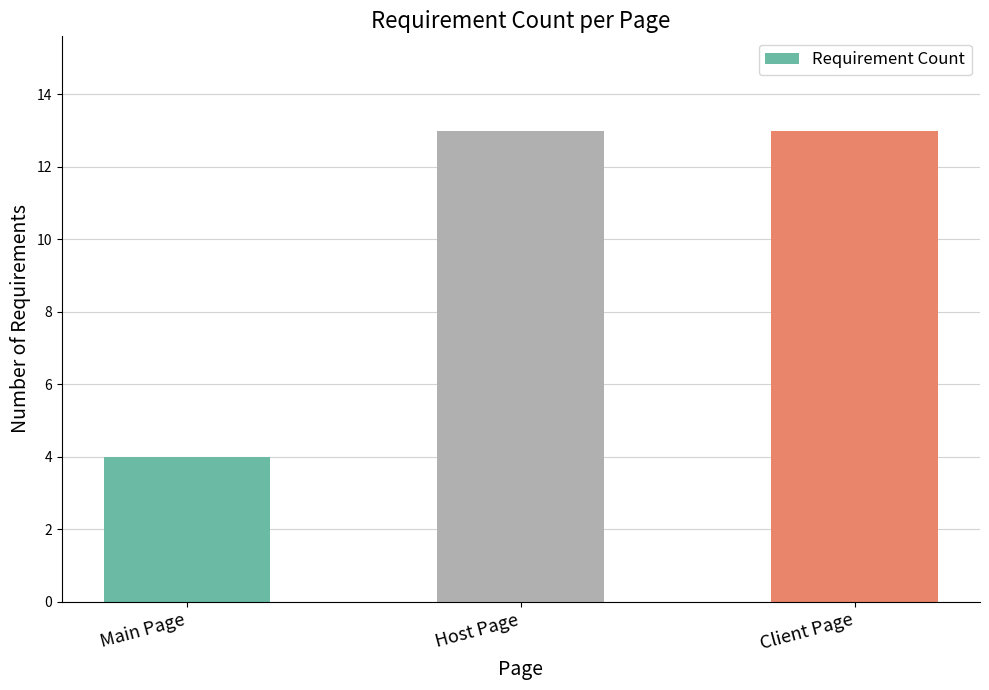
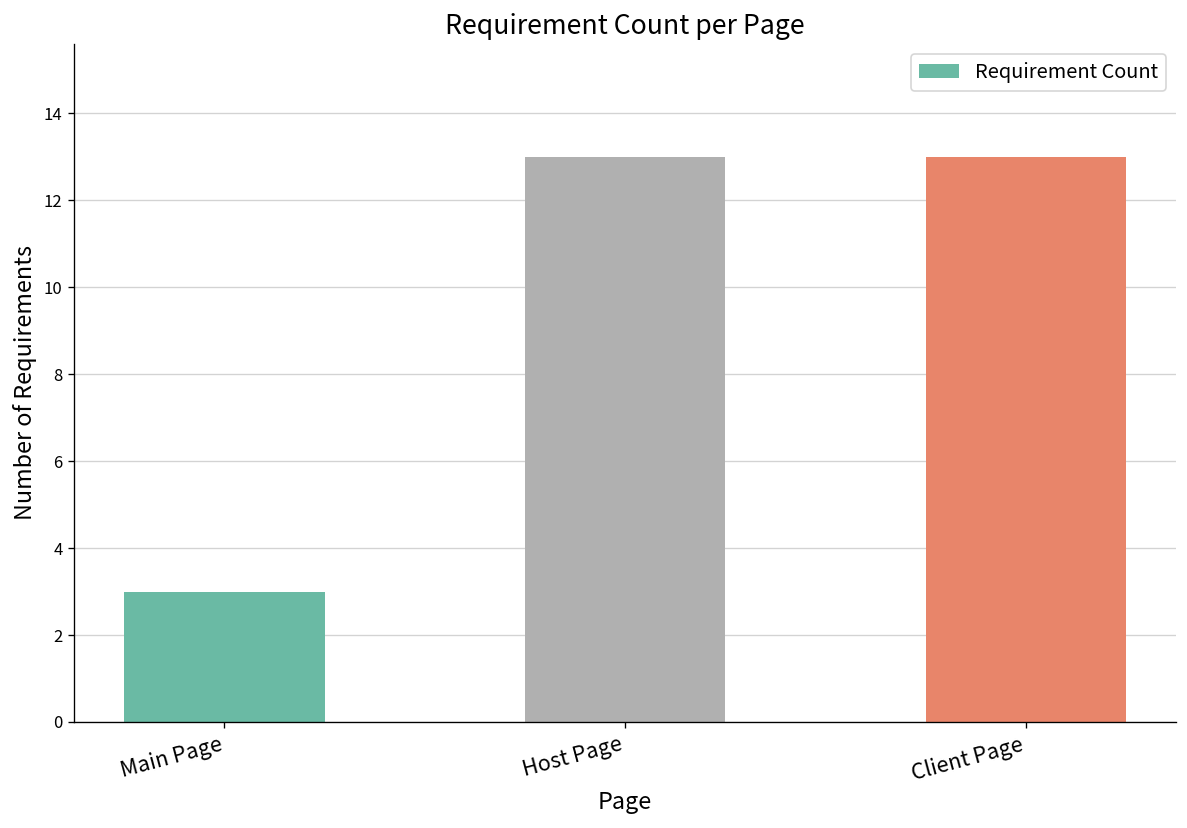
  {
-   "Main Page": 4,
+   "Main Page": 3,
    "Host Page": 13,
    "Client Page": 13
  }
